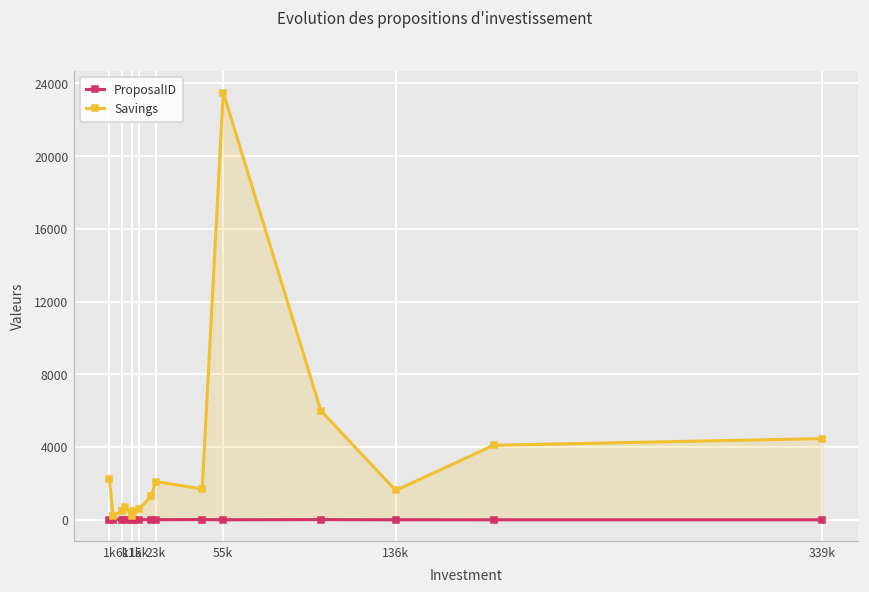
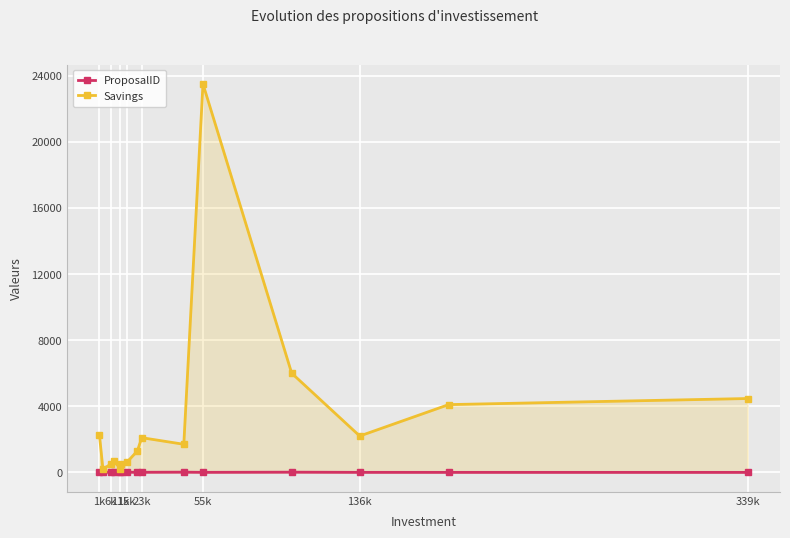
  {
    "ProposalID": {
      "1k": 0,
      "55k": 0,
      "136k": 0,
      "339k": 0
    },
    "Savings": {
      "1k": 2200,
      "55k": 23500,
-     "136k": 1600,
+     "136k": 2200,
      "339k": 4500
    }
  }
